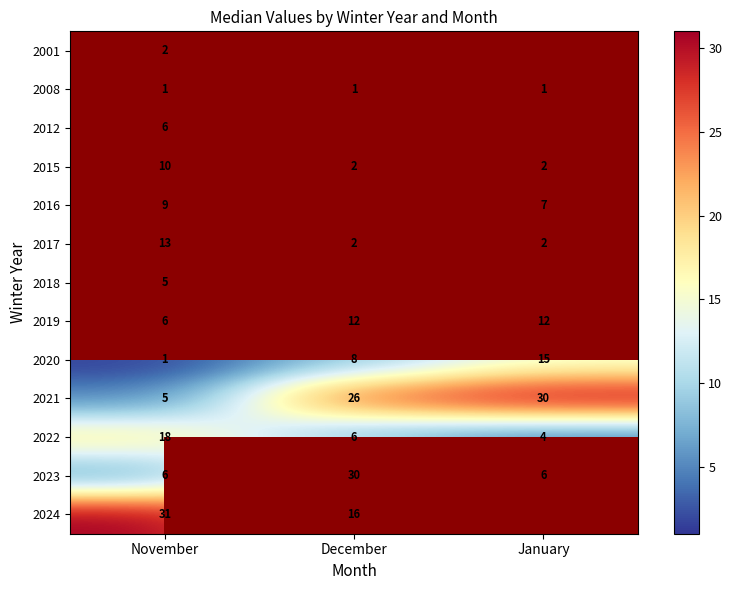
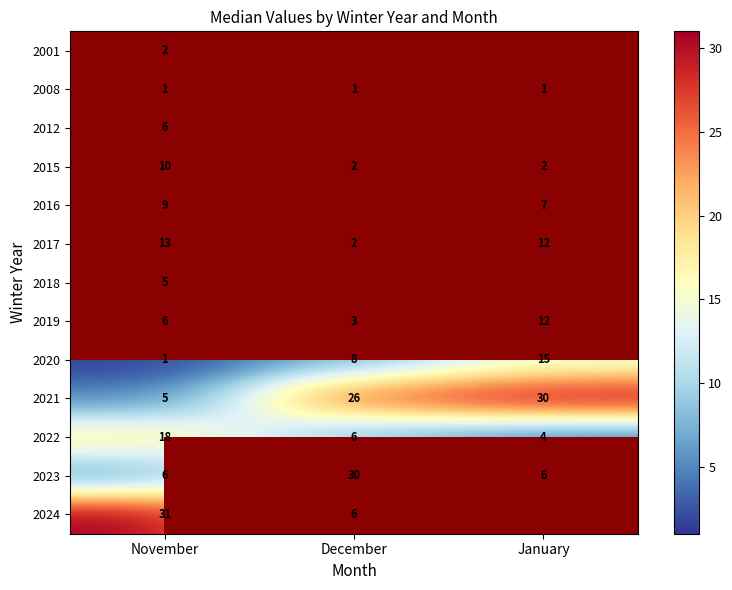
  {
    "2001": {
      "November": 2
    },
    "2008": {
      "November": 1,
      "December": 1,
      "January": 1
    },
    "2012": {
      "November": 6
    },
    "2015": {
      "November": 10,
      "December": 2,
      "January": 2
    },
    "2016": {
      "November": 9,
      "January": 7
    },
    "2017": {
      "November": 13,
      "December": 2,
-     "January": 2
+     "January": 12
    },
    "2018": {
      "November": 5
    },
    "2019": {
      "November": 6,
-     "December": 12,
+     "December": 3,
      "January": 12
    },
    "2020": {
      "November": 1,
      "December": 8,
      "January": 15
    },
    "2021": {
      "November": 5,
      "December": 26,
      "January": 30
    },
    "2022": {
      "November": 18,
      "December": 6,
      "January": 4
    },
    "2023": {
      "November": 6,
      "December": 30,
      "January": 6
    },
    "2024": {
      "November": 31,
-     "December": 16
+     "December": 6
    }
  }
